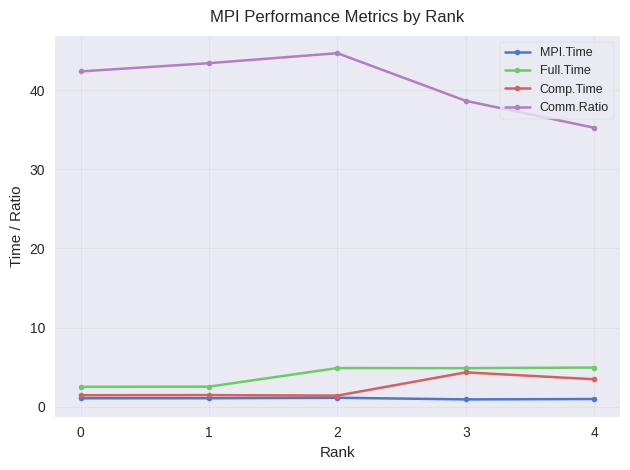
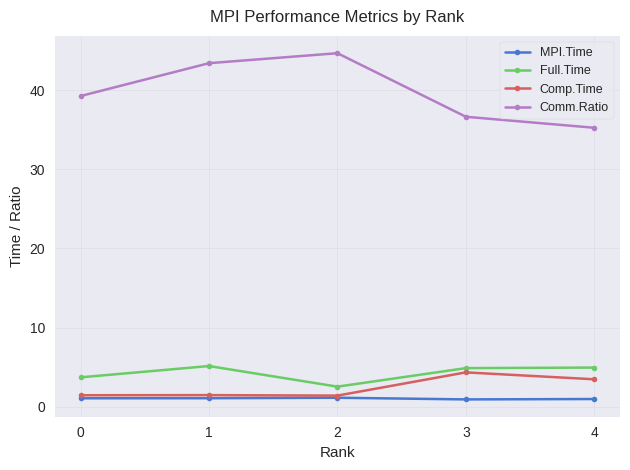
  {
    "MPI.Time": {
      "0": 1,
      "1": 1,
      "3": 1,
      "4": 1
    },
    "Full.Time": {
-     "0": 3,
-     "1": 3,
-     "2": 5,
+     "0": 4,
+     "1": 5,
+     "2": 3,
      "3": 5,
      "4": 5
    },
    "Comp.Time": {
      "0": 1,
      "1": 1,
      "3": 4,
      "4": 3
    },
    "Comm.Ratio": {
-     "0": 42,
+     "0": 39,
      "1": 43,
      "2": 45,
-     "3": 39,
+     "3": 37,
      "4": 35
    }
  }
